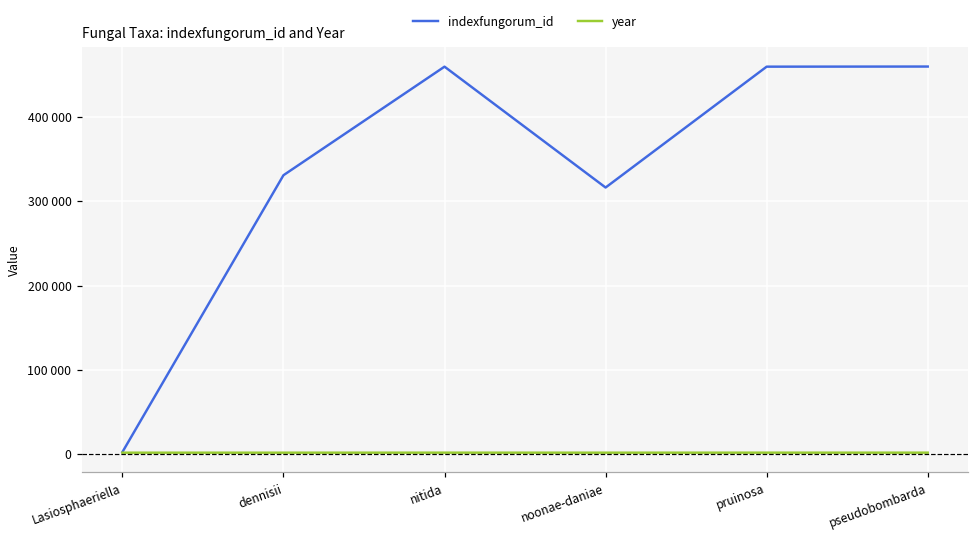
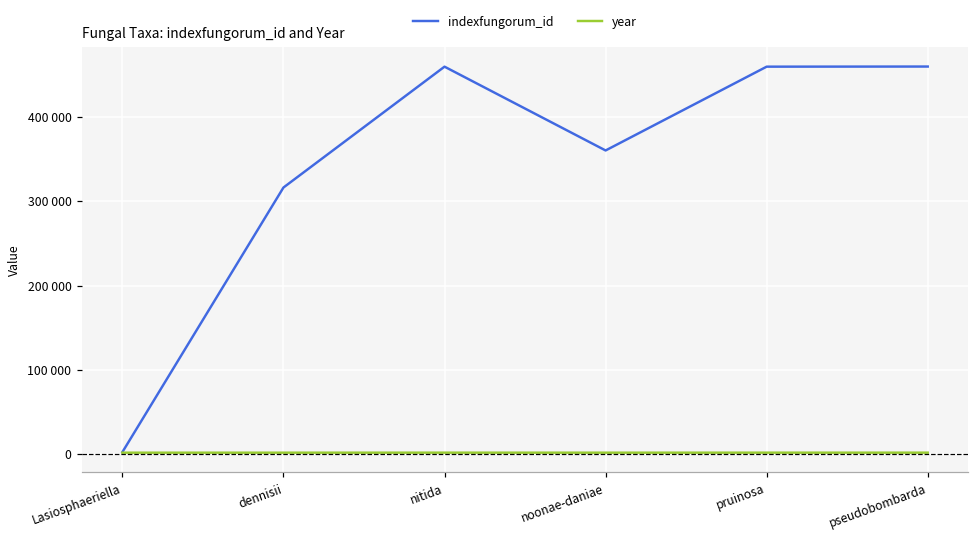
  {
    "indexfungorum_id": {
-     "dennisii": 330000,
+     "dennisii": 320000,
      "nitida": 460000,
-     "noonae-daniae": 320000,
+     "noonae-daniae": 360000,
      "pruinosa": 460000,
      "pseudobombarda": 460000
    },
    "year": {
      "dennisii": 0,
      "nitida": 0,
      "noonae-daniae": 0,
      "pruinosa": 0,
      "pseudobombarda": 0
    }
  }
